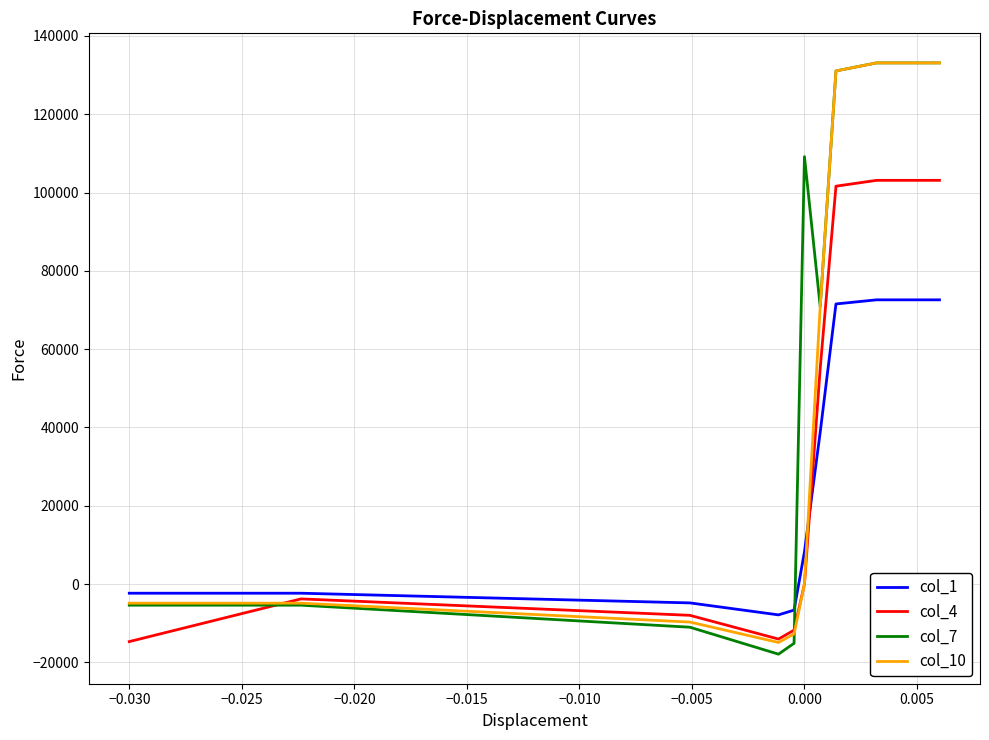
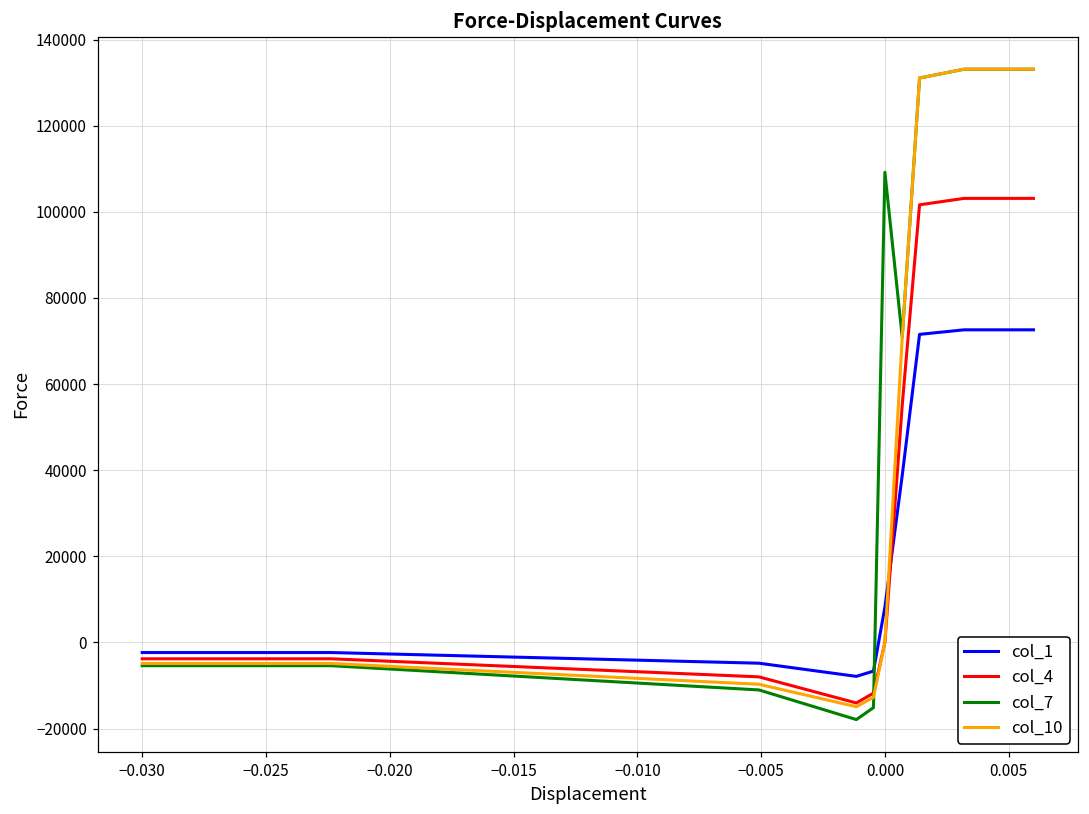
  {
    "col_1": {
      "−0.030": -2000,
      "0.000": 8000
    },
    "col_4": {
-     "−0.030": -15000
+     "−0.030": -4000
    },
    "col_7": {
      "0.000": 109000
    }
  }
